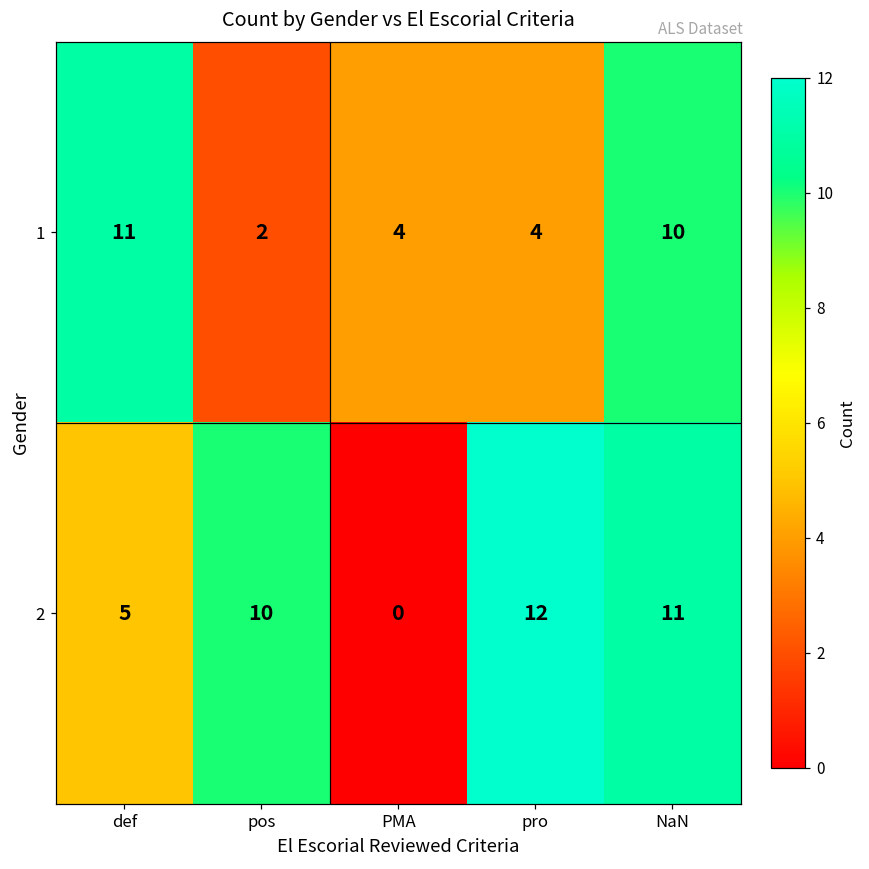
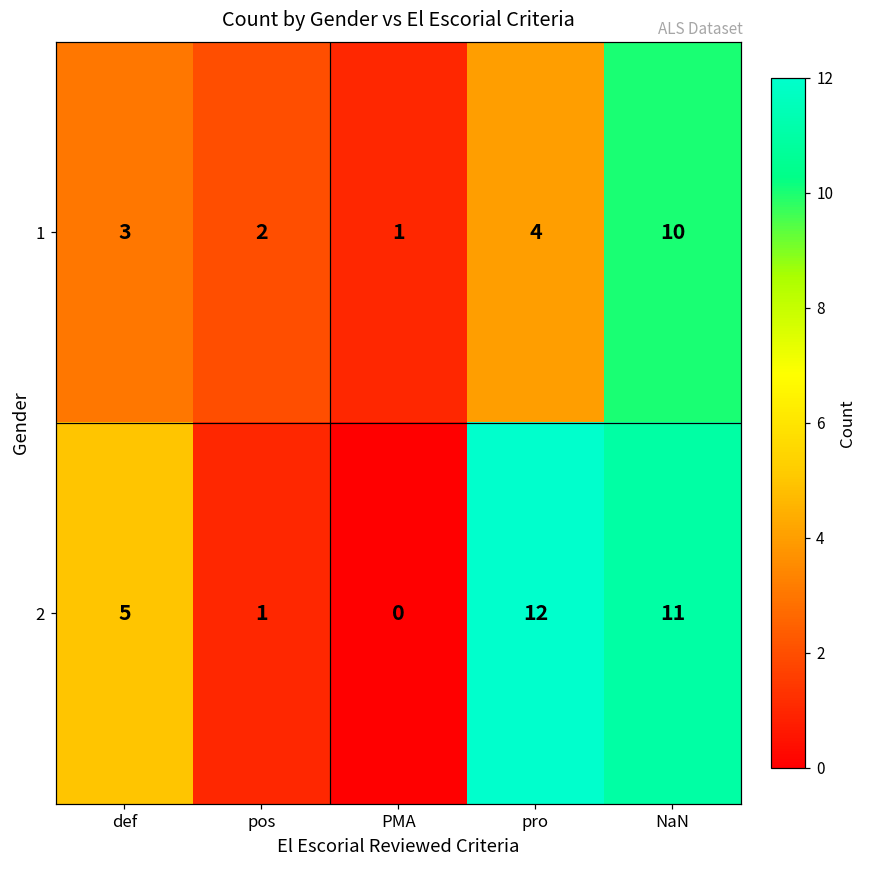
  {
    "1": {
-     "def": 11,
+     "def": 3,
      "pos": 2,
-     "PMA": 4,
+     "PMA": 1,
      "pro": 4,
      "NaN": 10
    },
    "2": {
      "def": 5,
-     "pos": 10,
+     "pos": 1,
      "PMA": 0,
      "pro": 12,
      "NaN": 11
    }
  }
